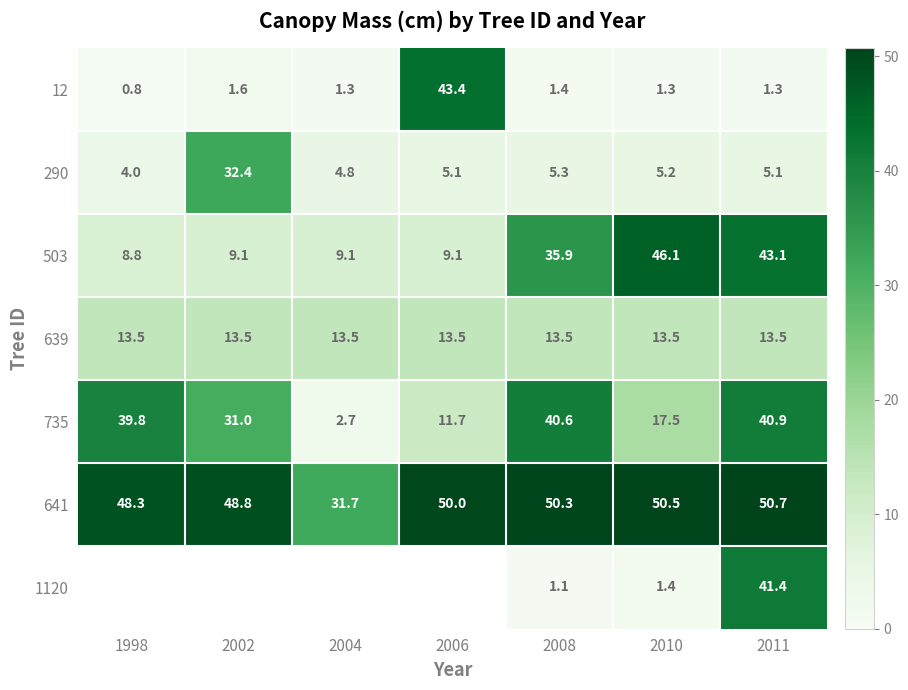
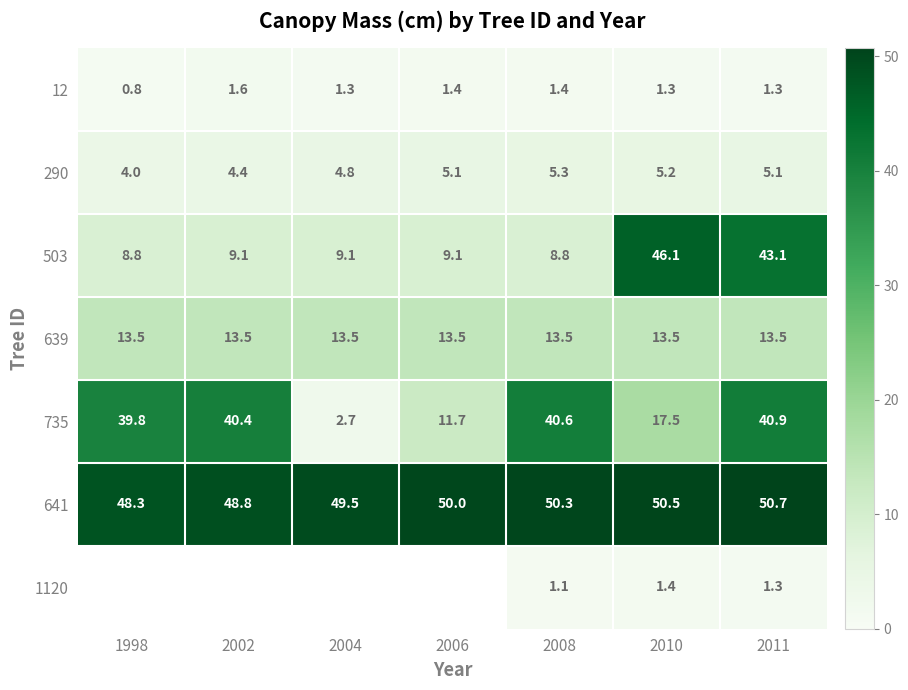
  {
    "12": {
      "1998": 0.8,
      "2002": 1.6,
      "2004": 1.3,
-     "2006": 43.4,
+     "2006": 1.4,
      "2008": 1.4,
      "2010": 1.3,
      "2011": 1.3
    },
    "290": {
      "1998": 4.0,
-     "2002": 32.4,
+     "2002": 4.4,
      "2004": 4.8,
      "2006": 5.1,
      "2008": 5.3,
      "2010": 5.2,
      "2011": 5.1
    },
    "503": {
      "1998": 8.8,
      "2002": 9.1,
      "2004": 9.1,
      "2006": 9.1,
-     "2008": 35.9,
+     "2008": 8.8,
      "2010": 46.1,
      "2011": 43.1
    },
    "639": {
      "1998": 13.5,
      "2002": 13.5,
      "2004": 13.5,
      "2006": 13.5,
      "2008": 13.5,
      "2010": 13.5,
      "2011": 13.5
    },
    "735": {
      "1998": 39.8,
-     "2002": 31.0,
+     "2002": 40.4,
      "2004": 2.7,
      "2006": 11.7,
      "2008": 40.6,
      "2010": 17.5,
      "2011": 40.9
    },
    "641": {
      "1998": 48.3,
      "2002": 48.8,
-     "2004": 31.7,
+     "2004": 49.5,
      "2006": 50.0,
      "2008": 50.3,
      "2010": 50.5,
      "2011": 50.7
    },
    "1120": {
      "2008": 1.1,
      "2010": 1.4,
-     "2011": 41.4
+     "2011": 1.3
    }
  }
